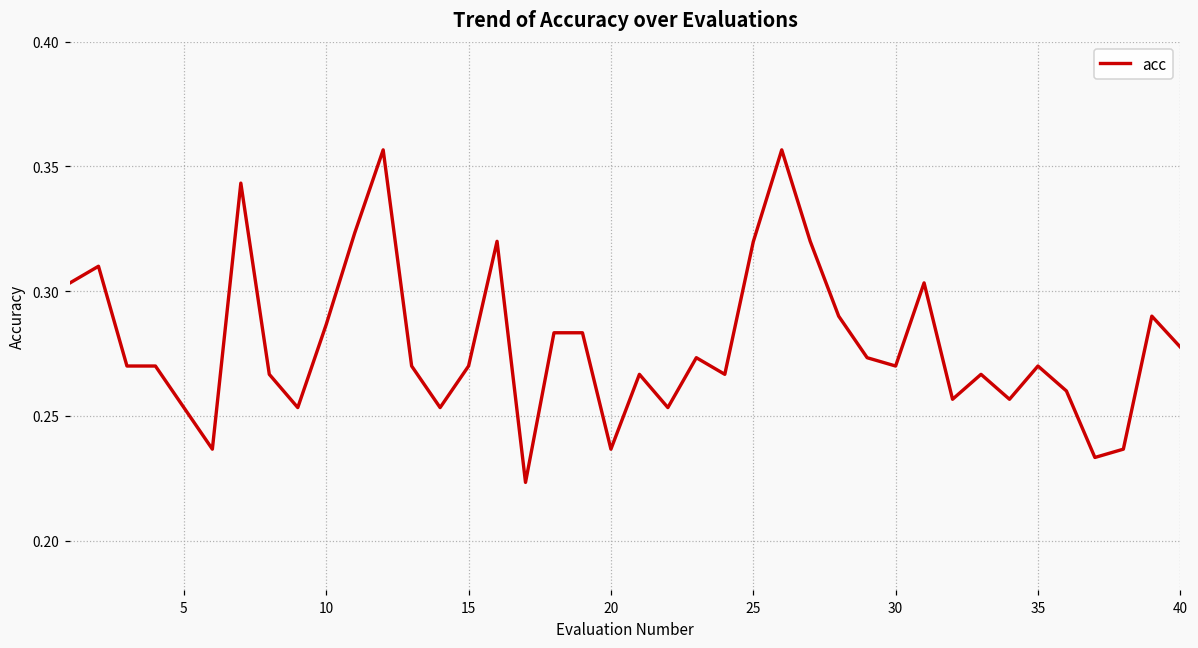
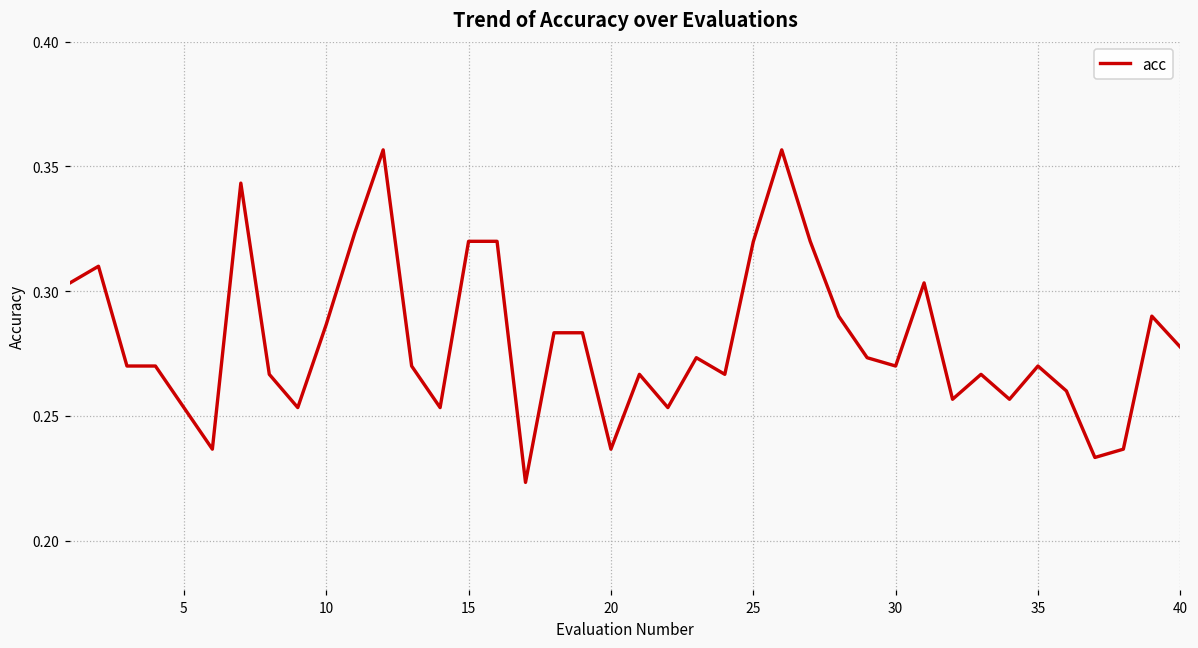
  {
    "5": 0.253,
    "10": 0.287,
-   "15": 0.27,
+   "15": 0.32,
    "20": 0.237,
    "25": 0.32,
    "30": 0.27,
    "35": 0.27,
    "40": 0.278
  }
